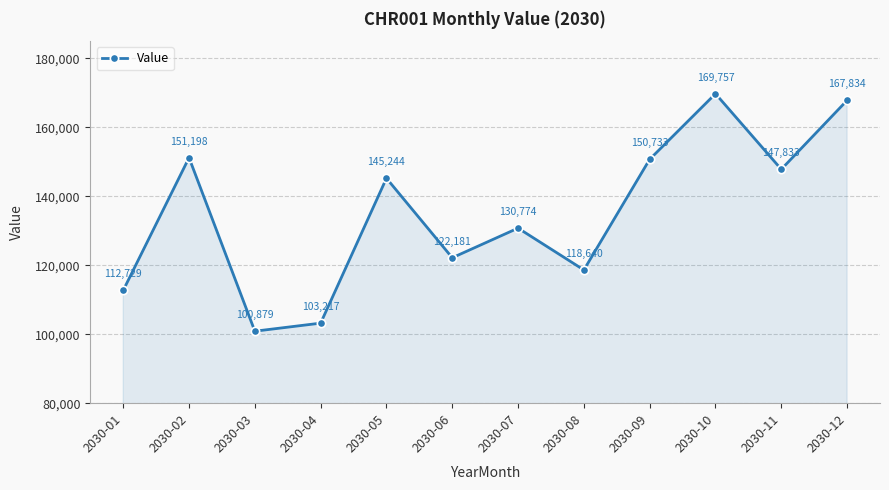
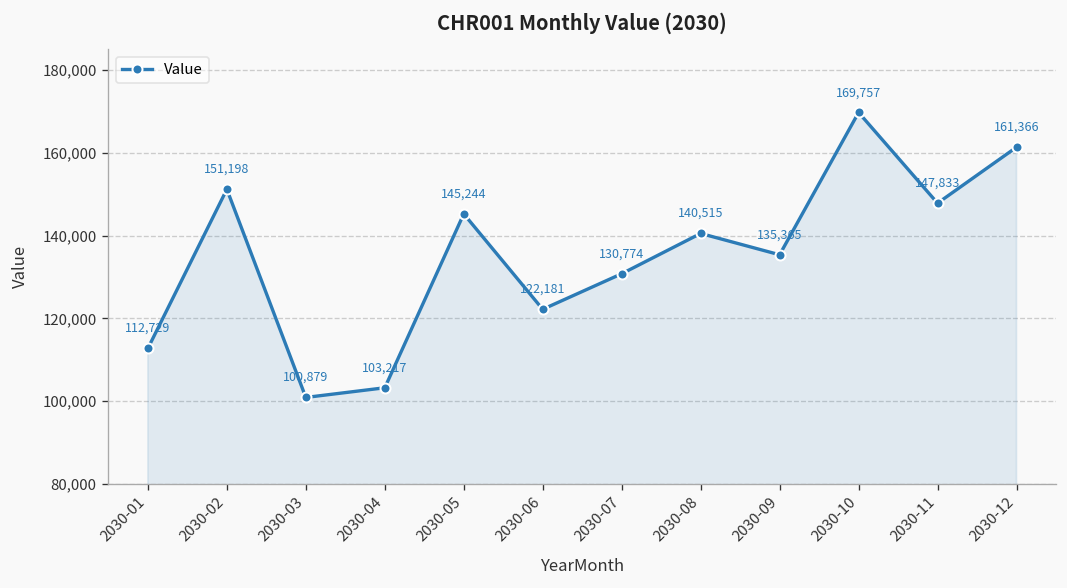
  {
    "2030-01": "112,729",
    "2030-02": "151,198",
    "2030-03": "100,879",
    "2030-04": "103,217",
    "2030-05": "145,244",
    "2030-06": "122,181",
    "2030-07": "130,774",
-   "2030-08": "118,640",
-   "2030-09": "150,733",
+   "2030-08": "140,515",
+   "2030-09": "135,365",
    "2030-10": "169,757",
    "2030-11": "147,833",
-   "2030-12": "167,834"
+   "2030-12": "161,366"
  }
